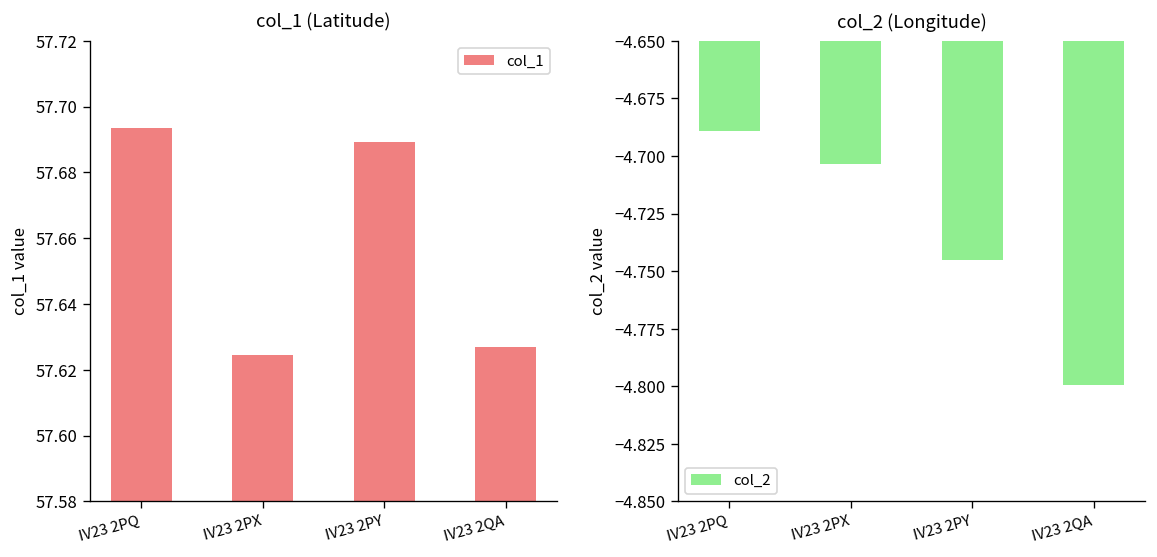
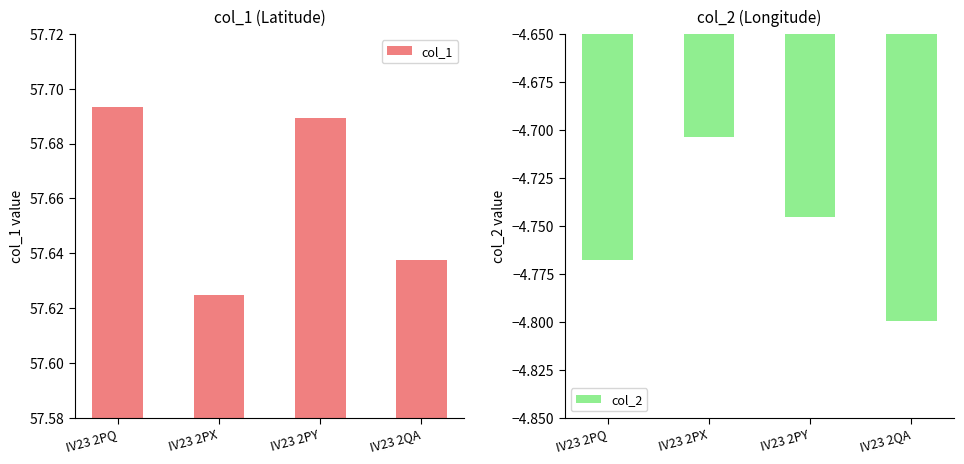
  {
    "col_1 (Latitude)": {
      "IV23 2PQ": 57.693,
      "IV23 2PX": 57.625,
      "IV23 2PY": 57.689,
-     "IV23 2QA": 57.627
+     "IV23 2QA": 57.638
    },
    "col_2 (Longitude)": {
-     "IV23 2PQ": -4.689,
+     "IV23 2PQ": -4.768,
      "IV23 2PX": -4.704,
      "IV23 2PY": -4.745,
      "IV23 2QA": -4.800
    }
  }
